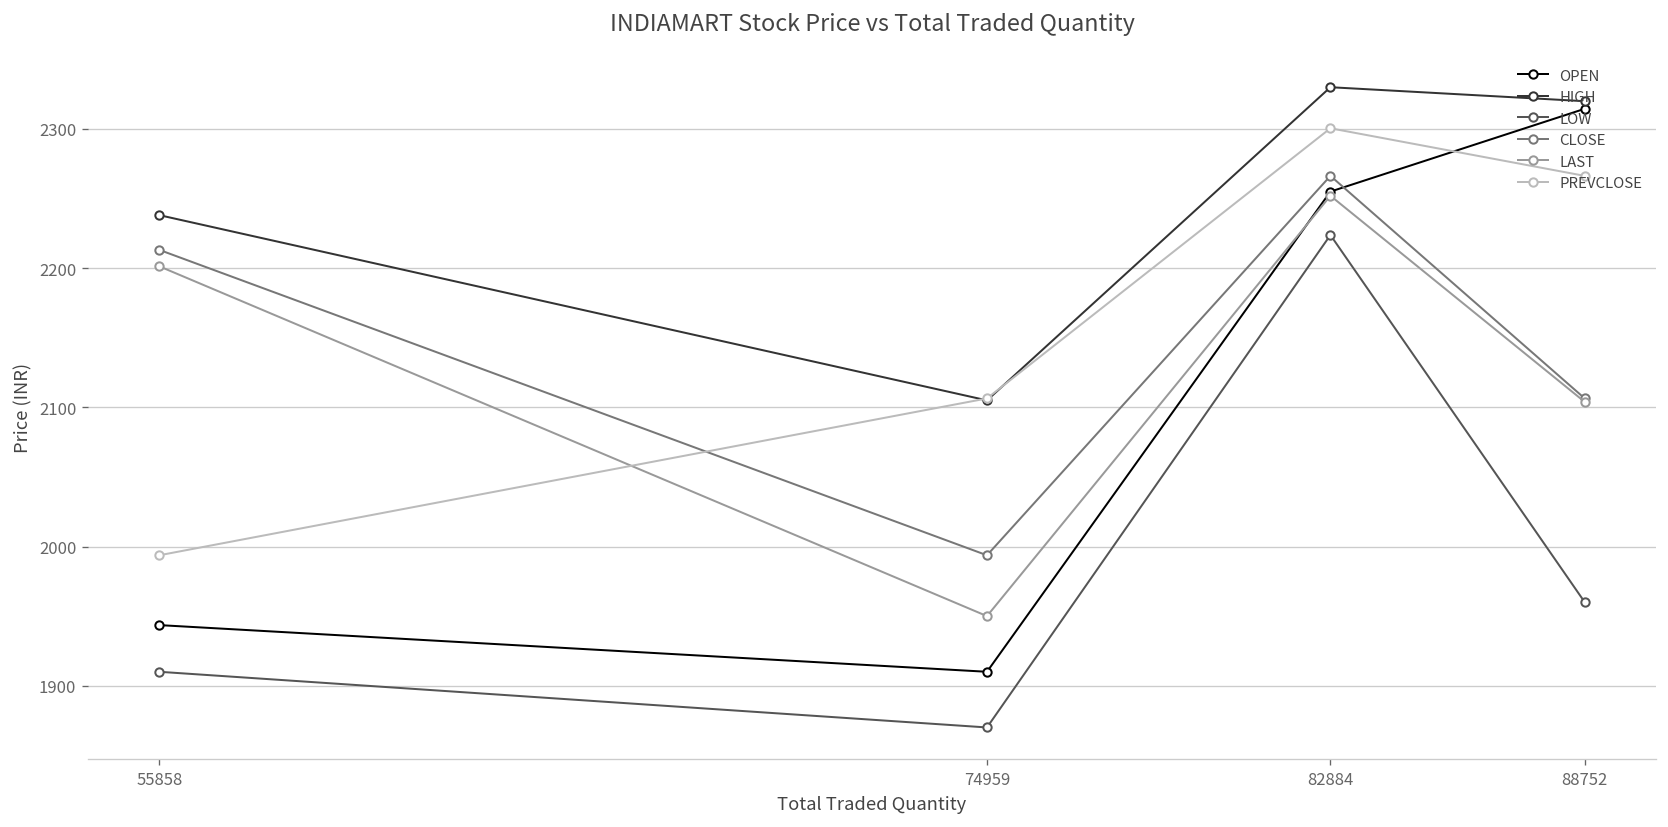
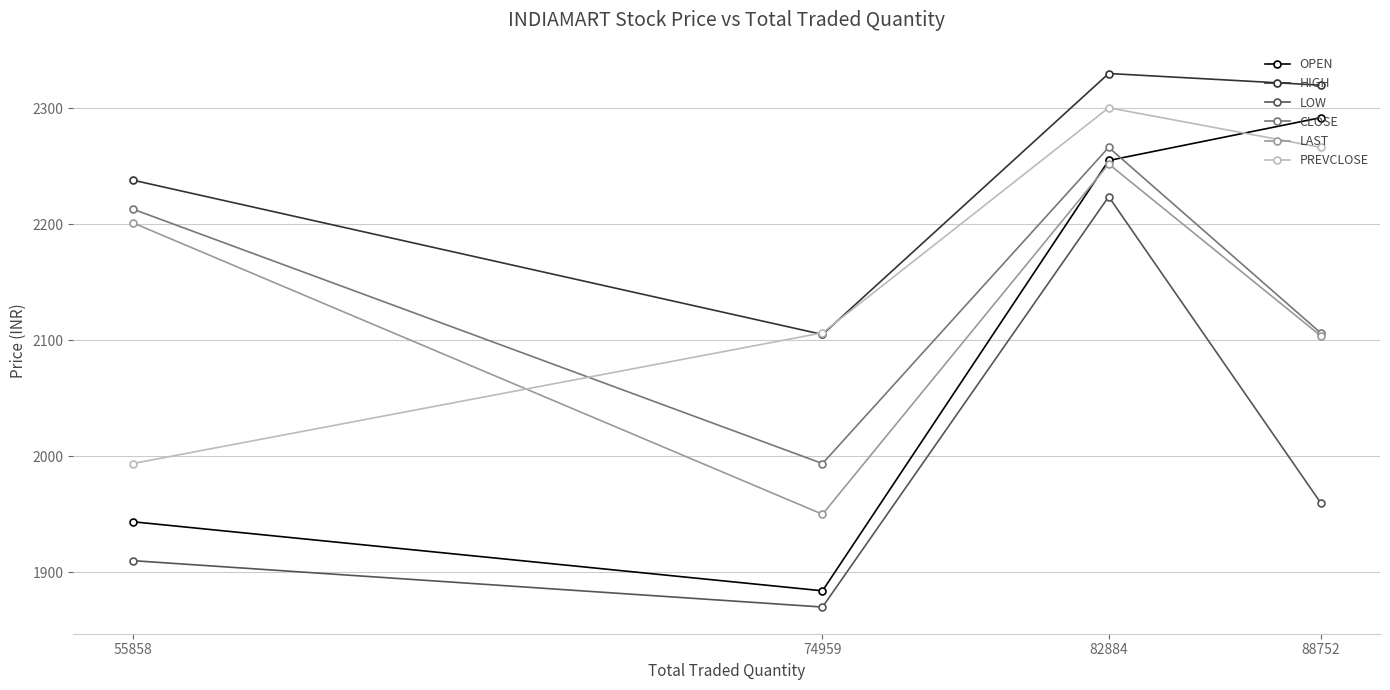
  {
    "OPEN": {
      "55858": 1944,
-     "74959": 1910,
+     "74959": 1884,
      "82884": 2255,
-     "88752": 2315
+     "88752": 2292
    }
  }
